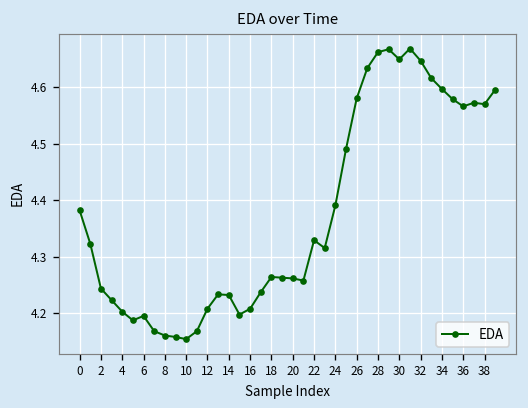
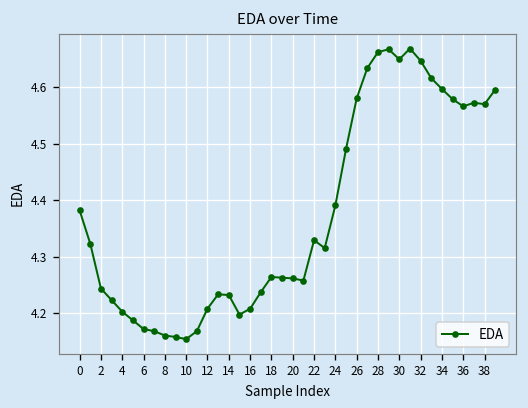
  {
    "0": 4.38,
    "2": 4.24,
    "4": 4.20,
-   "6": 4.19,
+   "6": 4.17,
    "8": 4.16,
    "10": 4.15,
    "12": 4.21,
    "14": 4.23,
    "16": 4.21,
    "18": 4.26,
    "20": 4.26,
    "22": 4.33,
    "24": 4.39,
    "26": 4.58,
    "28": 4.66,
    "30": 4.65,
    "32": 4.65,
    "34": 4.60,
    "36": 4.57,
    "38": 4.57
  }
